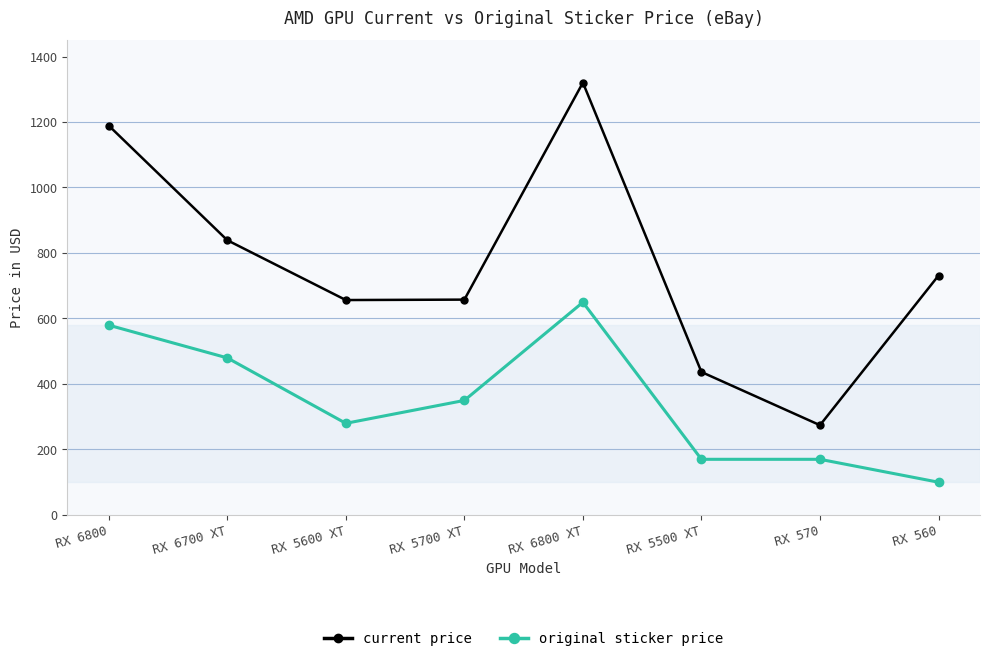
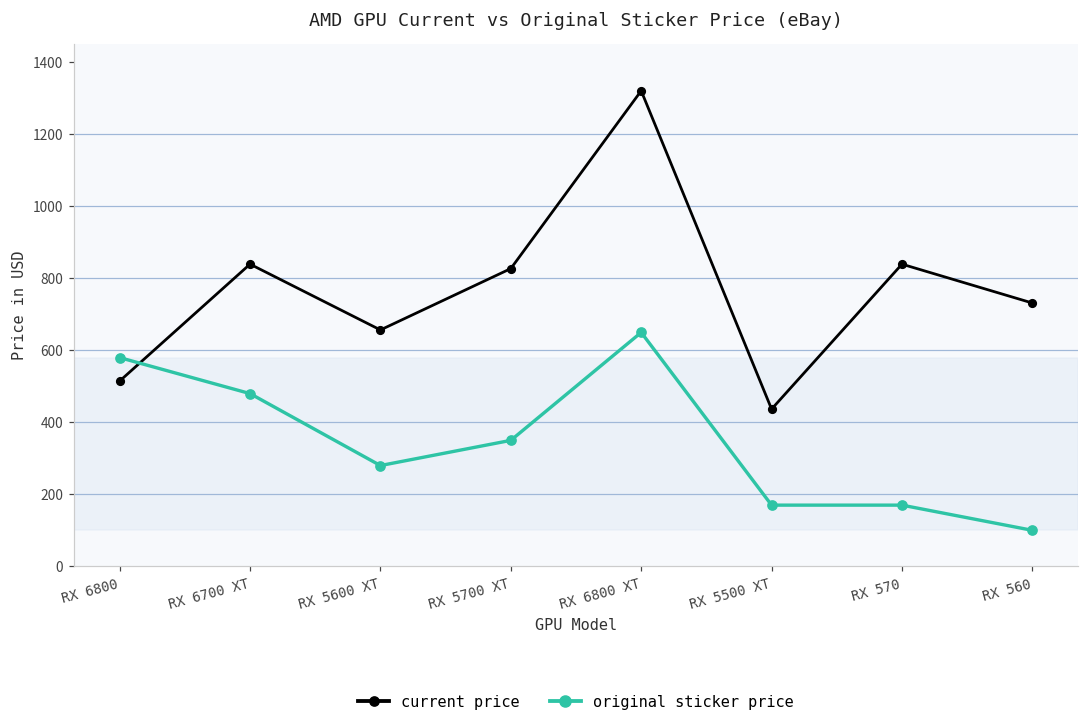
  {
    "current price": {
-     "RX 6800": 1190,
+     "RX 6800": 510,
      "RX 6700 XT": 840,
      "RX 5600 XT": 660,
-     "RX 5700 XT": 660,
+     "RX 5700 XT": 830,
      "RX 6800 XT": 1320,
      "RX 5500 XT": 440,
-     "RX 570": 270,
+     "RX 570": 840,
      "RX 560": 730
    },
    "original sticker price": {
      "RX 6800": 580,
      "RX 6700 XT": 480,
      "RX 5600 XT": 280,
      "RX 5700 XT": 350,
      "RX 6800 XT": 650,
      "RX 5500 XT": 170,
      "RX 570": 170,
      "RX 560": 100
    }
  }
